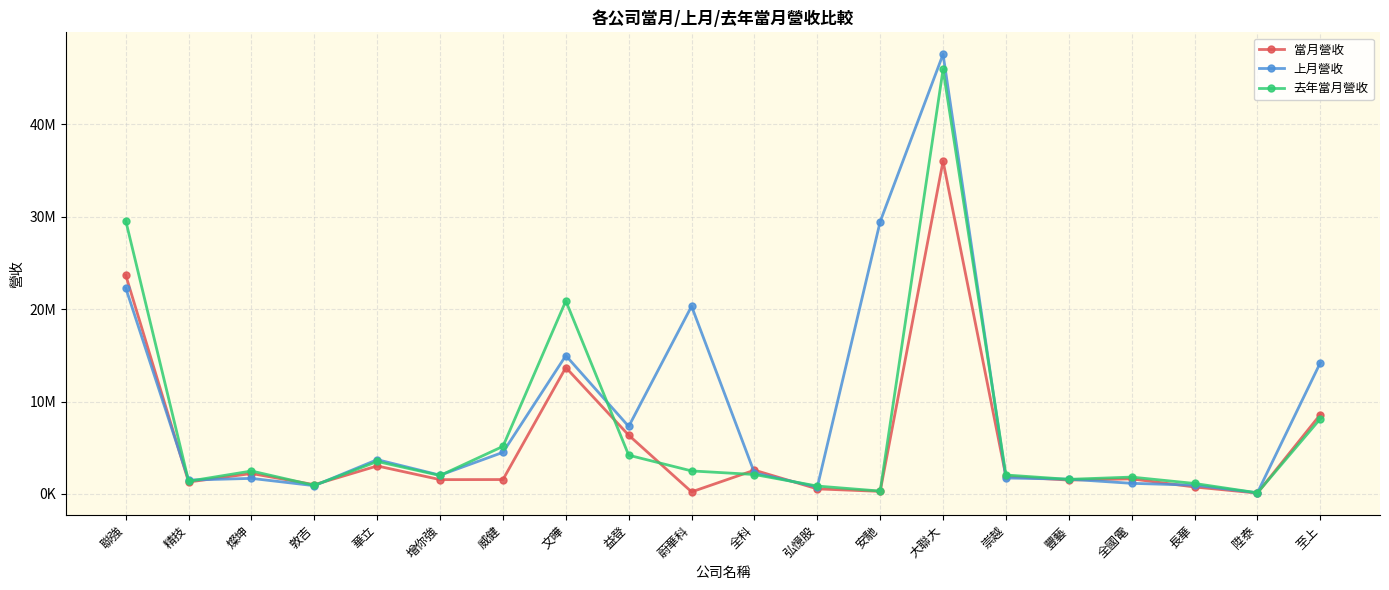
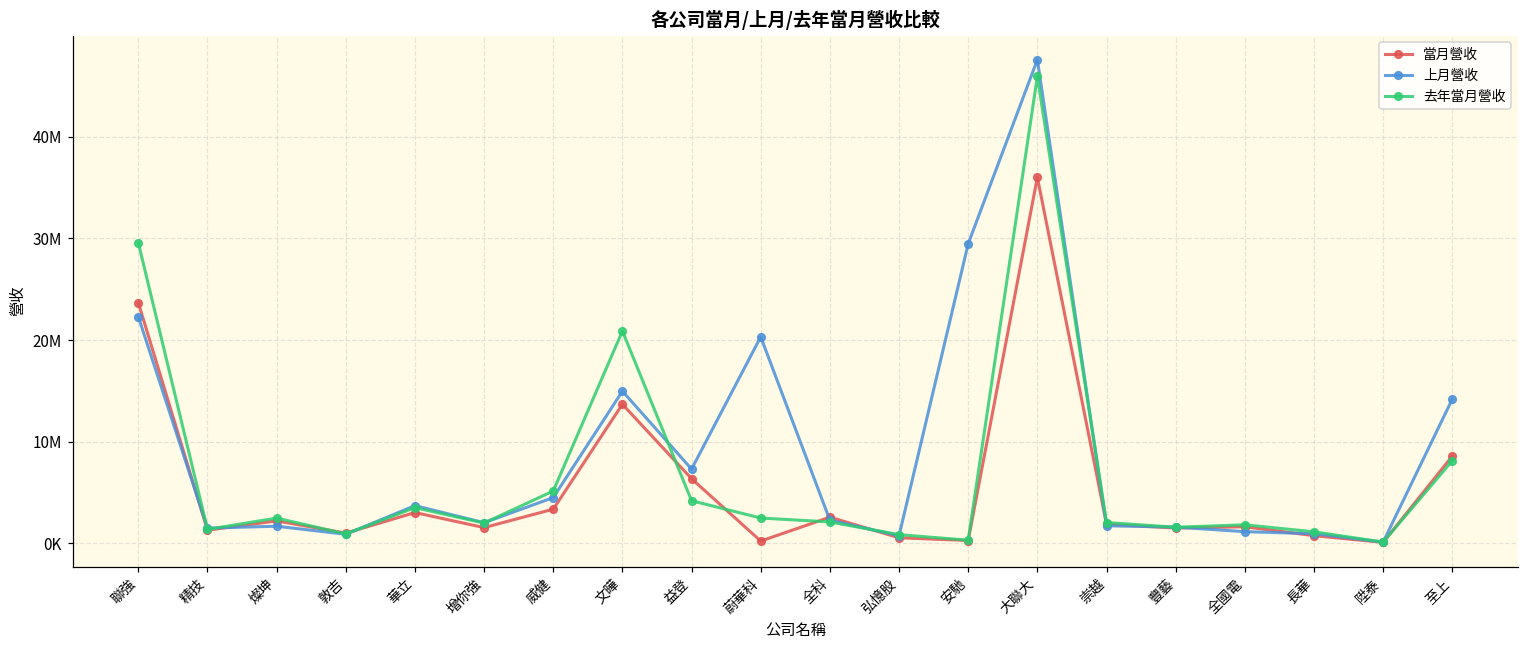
  {
    "當月營收": {
      "聯強": 24000000,
      "華立": 3000000,
      "增你強": 2000000,
-     "威健": 2000000,
+     "威健": 3000000,
      "文曄": 14000000,
      "益登": 6000000,
      "蔚華科": 0,
      "全科": 3000000,
      "大聯大": 36000000,
      "至上": 9000000
    },
    "上月營收": {
      "聯強": 22000000,
      "燦坤": 2000000,
      "威健": 5000000,
      "文曄": 15000000,
      "益登": 7000000,
      "蔚華科": 20000000,
      "安馳": 29000000,
      "大聯大": 48000000,
      "全國電": 1000000,
      "至上": 14000000
    },
    "去年當月營收": {
      "聯強": 30000000,
      "威健": 5000000,
      "文曄": 21000000,
      "益登": 4000000,
      "蔚華科": 2000000,
      "大聯大": 46000000,
      "至上": 8000000
    }
  }
